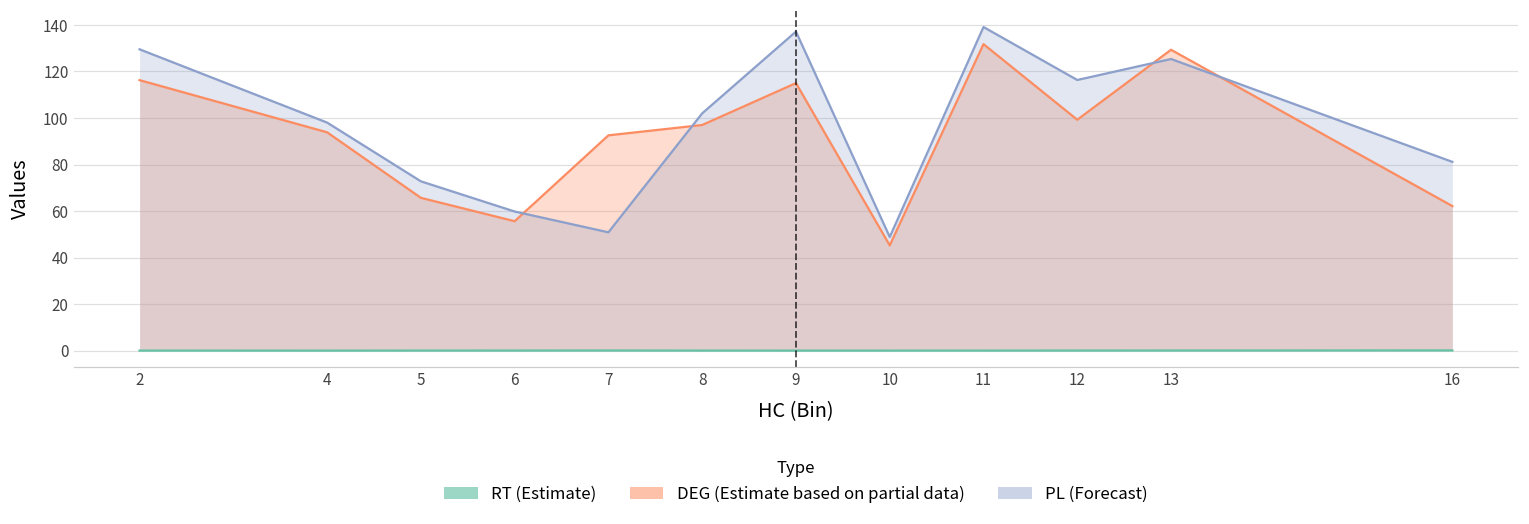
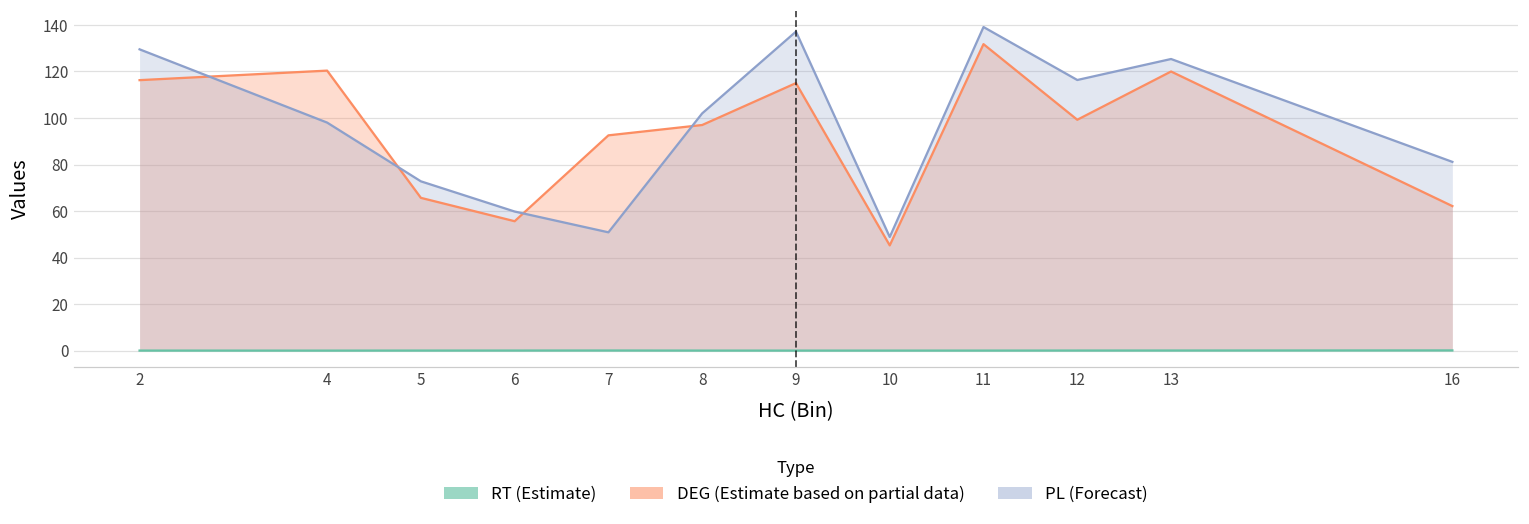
  {
    "RT (Estimate)": {
      "2": 0,
      "4": 0,
      "5": 0,
      "6": 0,
      "7": 0,
      "8": 0,
      "9": 0,
      "10": 0,
      "11": 0,
      "12": 0,
      "13": 0,
      "16": 0
    },
    "DEG (Estimate based on partial data)": {
      "2": 116,
-     "4": 94,
+     "4": 120,
      "5": 66,
      "6": 56,
      "7": 93,
      "8": 97,
      "9": 115,
      "10": 45,
      "11": 132,
      "12": 99,
-     "13": 129,
+     "13": 120,
      "16": 62
    },
    "PL (Forecast)": {
      "2": 130,
      "4": 98,
      "5": 73,
      "6": 60,
      "7": 51,
      "8": 102,
      "9": 137,
      "10": 49,
      "11": 139,
      "12": 116,
      "13": 125,
      "16": 81
    }
  }
